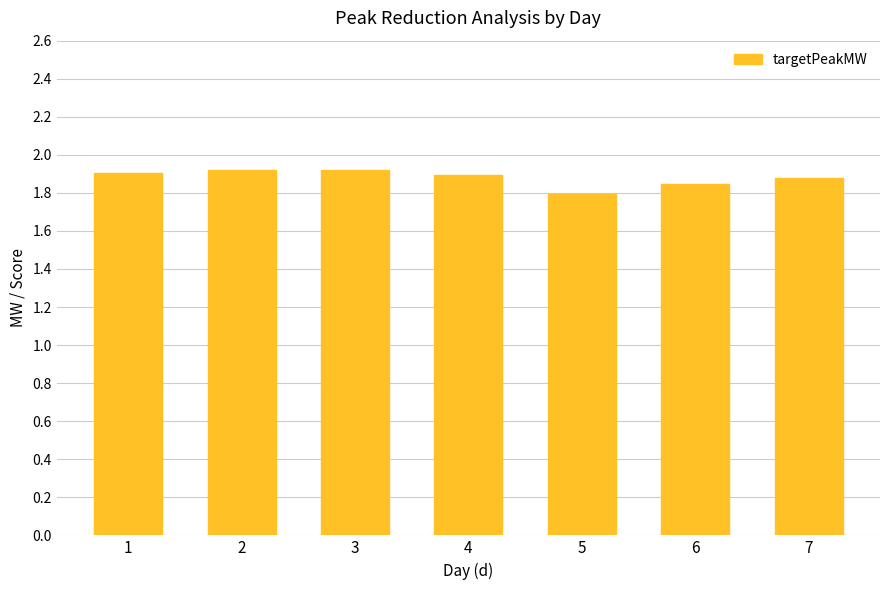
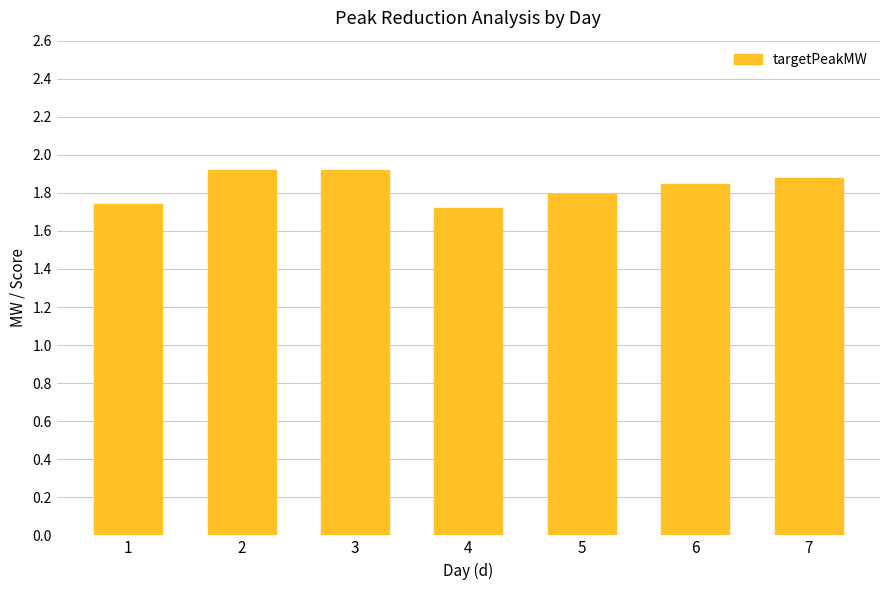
  {
-   "1": 1.91,
+   "1": 1.74,
    "2": 1.92,
    "3": 1.92,
-   "4": 1.89,
+   "4": 1.72,
    "5": 1.79,
    "6": 1.85,
    "7": 1.88
  }
